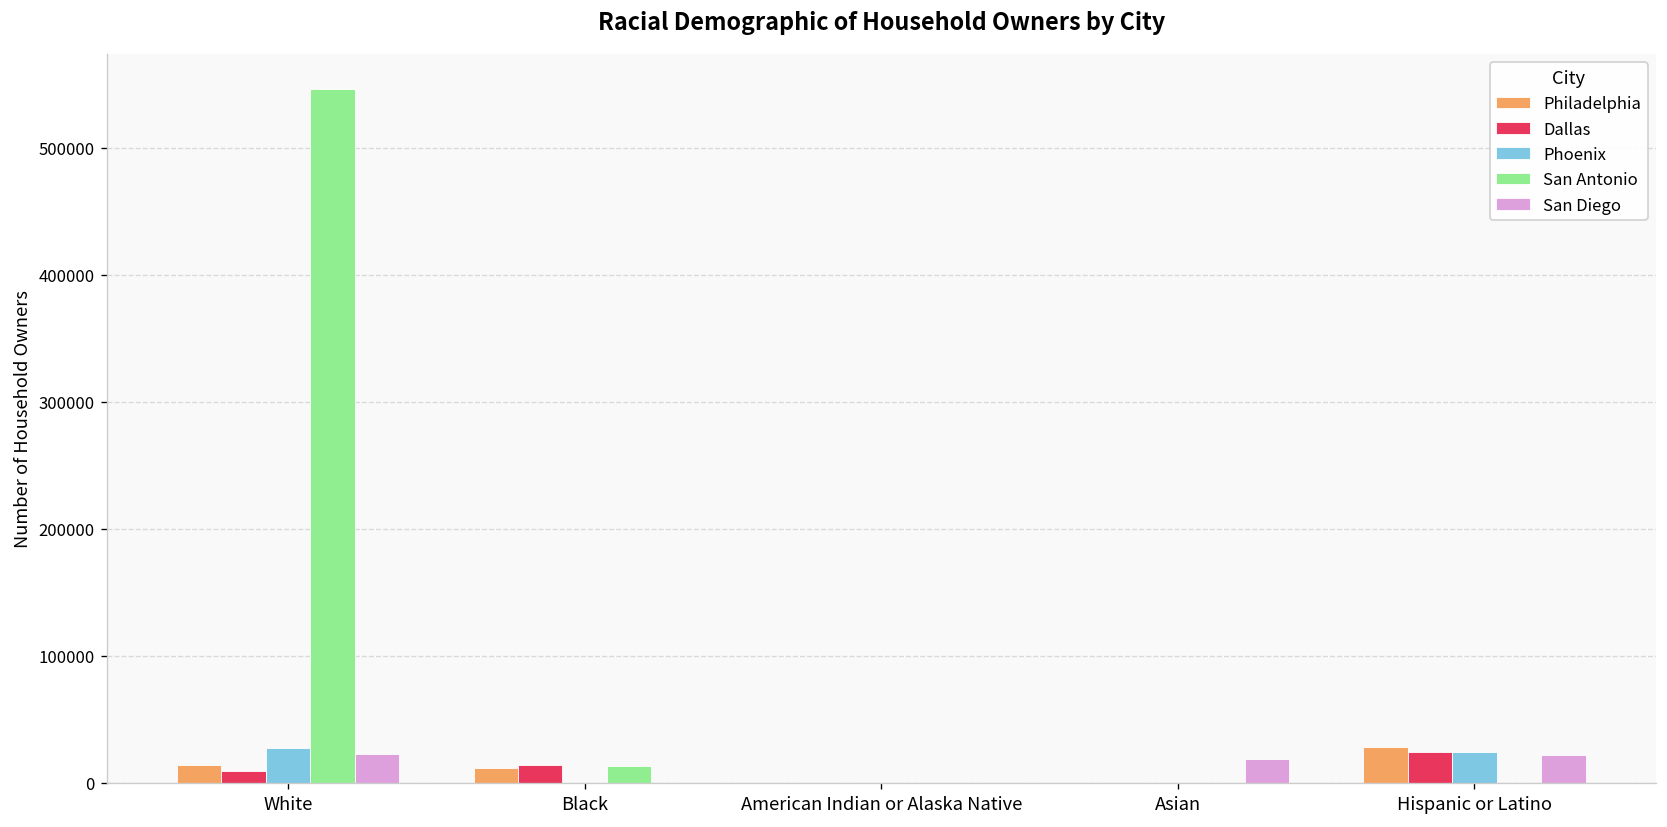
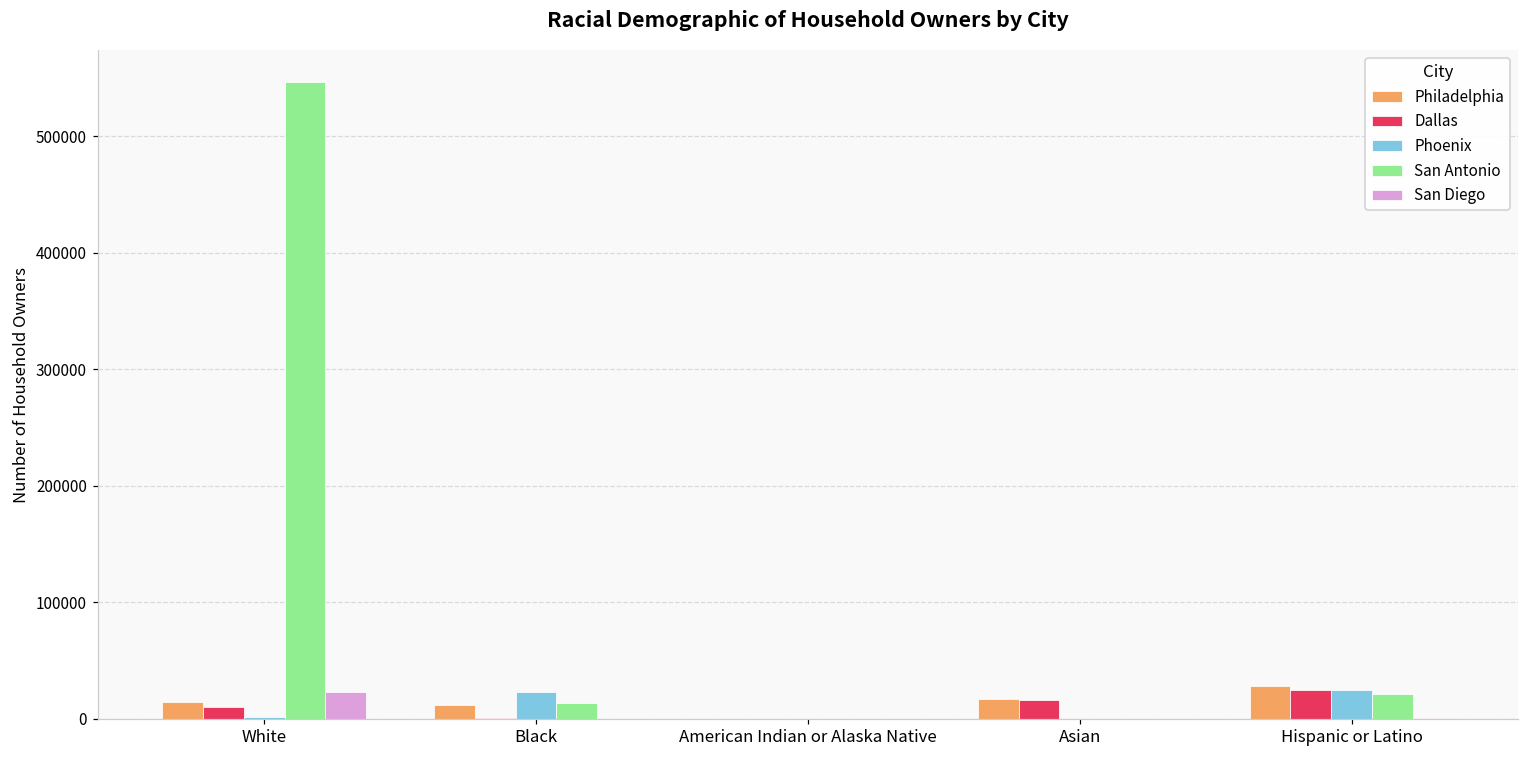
  {
    "Philadelphia": {
      "White": 14000,
      "Black": 11000,
      "American Indian or Alaska Native": 0,
-     "Asian": 0,
+     "Asian": 17000,
      "Hispanic or Latino": 28000
    },
    "Dallas": {
      "White": 10000,
-     "Black": 14000,
+     "Black": 0,
      "American Indian or Alaska Native": 0,
-     "Asian": 0,
+     "Asian": 16000,
      "Hispanic or Latino": 24000
    },
    "Phoenix": {
-     "White": 28000,
-     "Black": 0,
+     "White": 1000,
+     "Black": 23000,
      "Hispanic or Latino": 24000
    },
    "San Antonio": {
      "White": 547000,
      "Black": 13000,
-     "Hispanic or Latino": 0
+     "Hispanic or Latino": 21000
    },
    "San Diego": {
      "White": 23000,
-     "Asian": 19000,
-     "Hispanic or Latino": 22000
+     "Asian": 0,
+     "Hispanic or Latino": 0
    }
  }
